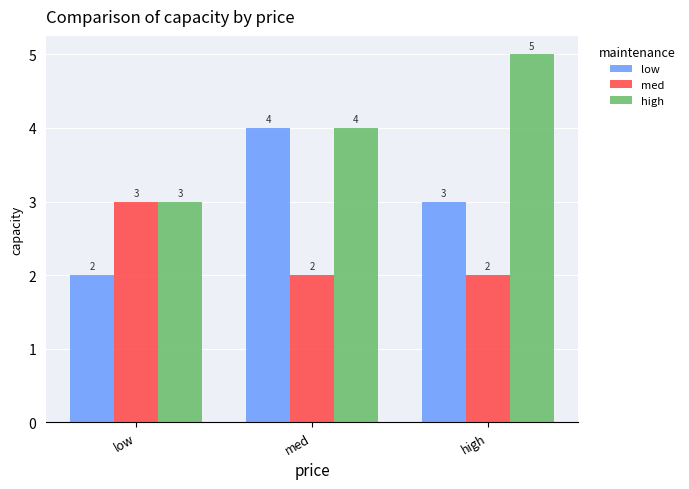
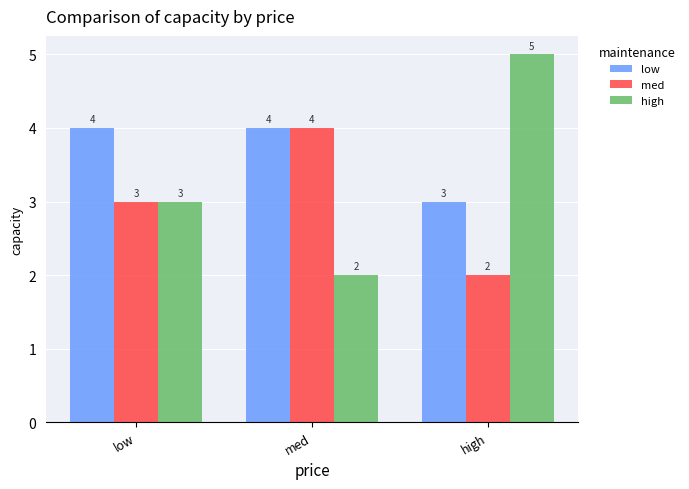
  {
    "low": {
-     "low": 2,
+     "low": 4,
      "med": 4,
      "high": 3
    },
    "med": {
      "low": 3,
-     "med": 2,
+     "med": 4,
      "high": 2
    },
    "high": {
      "low": 3,
-     "med": 4,
+     "med": 2,
      "high": 5
    }
  }
